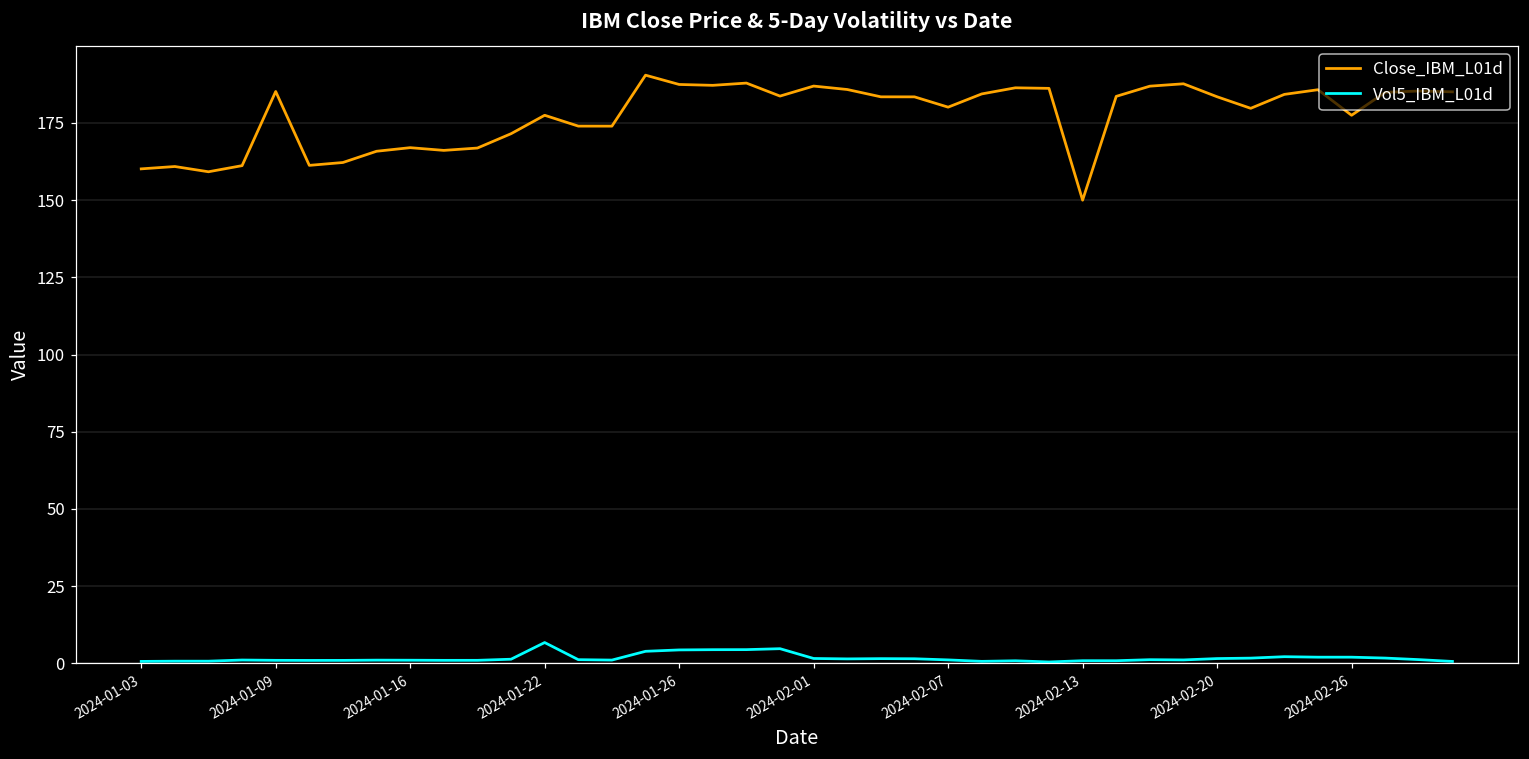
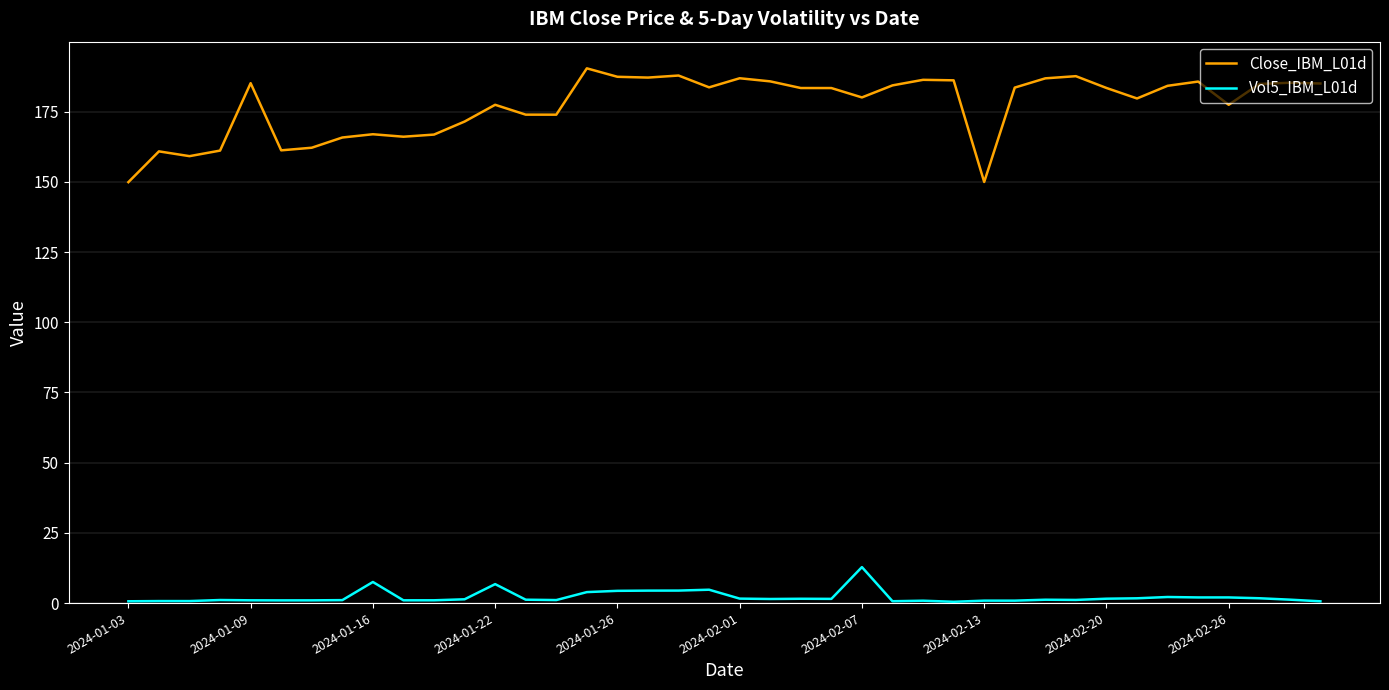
  {
    "Close_IBM_L01d": {
-     "2024-01-03": 160,
+     "2024-01-03": 150,
      "2024-01-09": 185,
      "2024-01-16": 167,
      "2024-01-22": 177,
      "2024-01-26": 187,
      "2024-02-01": 187,
      "2024-02-07": 180,
      "2024-02-13": 150,
      "2024-02-20": 183,
      "2024-02-26": 177
    },
    "Vol5_IBM_L01d": {
      "2024-01-03": 1,
      "2024-01-09": 1,
-     "2024-01-16": 1,
+     "2024-01-16": 8,
      "2024-01-22": 7,
      "2024-01-26": 4,
      "2024-02-01": 2,
-     "2024-02-07": 1,
+     "2024-02-07": 13,
      "2024-02-13": 1,
      "2024-02-20": 2,
      "2024-02-26": 2
    }
  }
